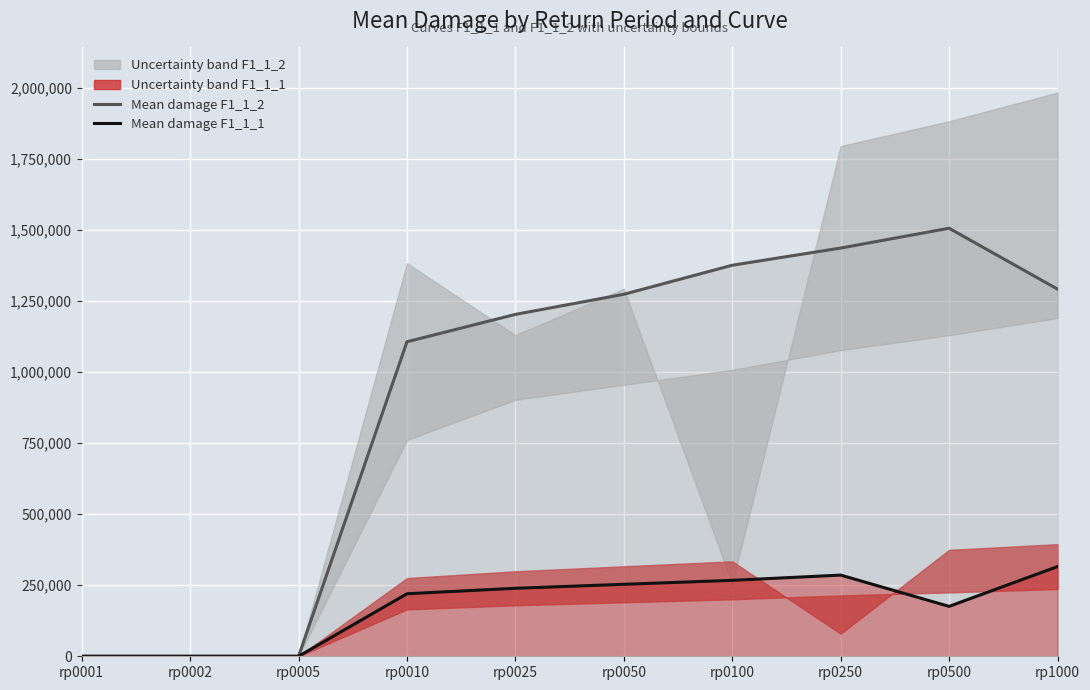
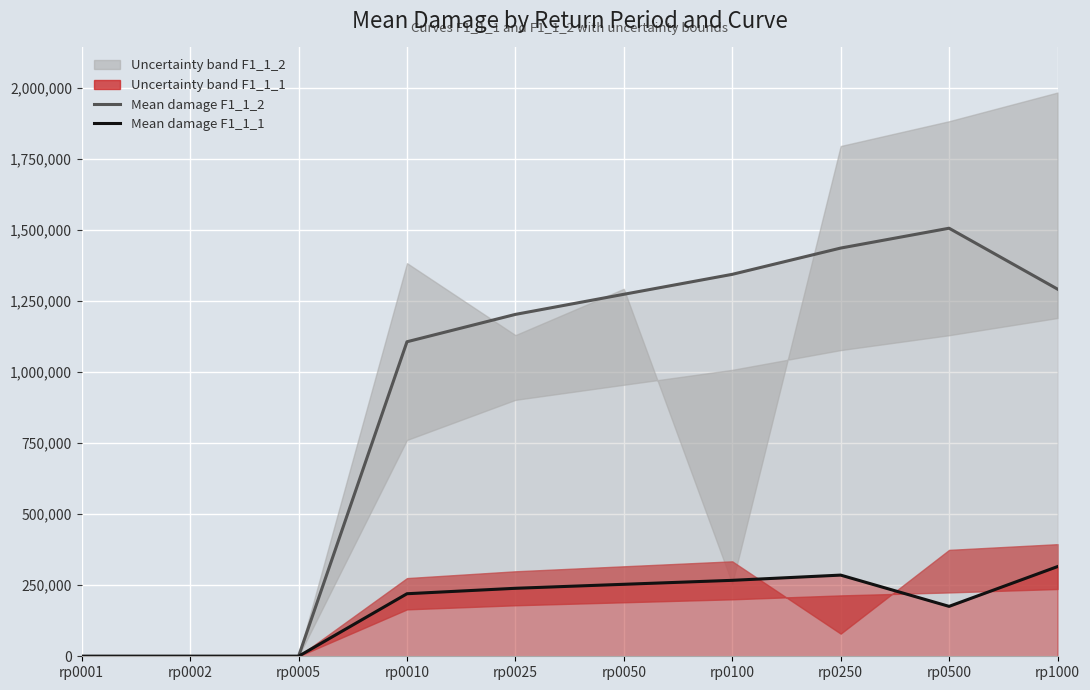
  {
    "Mean damage F1_1_2": {
      "rp0010": "1,110,000",
      "rp0025": "1,200,000",
      "rp0050": "1,270,000",
-     "rp0100": "1,380,000",
+     "rp0100": "1,340,000",
      "rp0250": "1,440,000",
      "rp0500": "1,510,000",
      "rp1000": "1,290,000"
    },
    "Mean damage F1_1_1": {
      "rp0010": "220,000",
      "rp0025": "240,000",
      "rp0050": "250,000",
      "rp0100": "270,000",
      "rp0250": "290,000",
      "rp0500": "180,000",
      "rp1000": "320,000"
    }
  }
